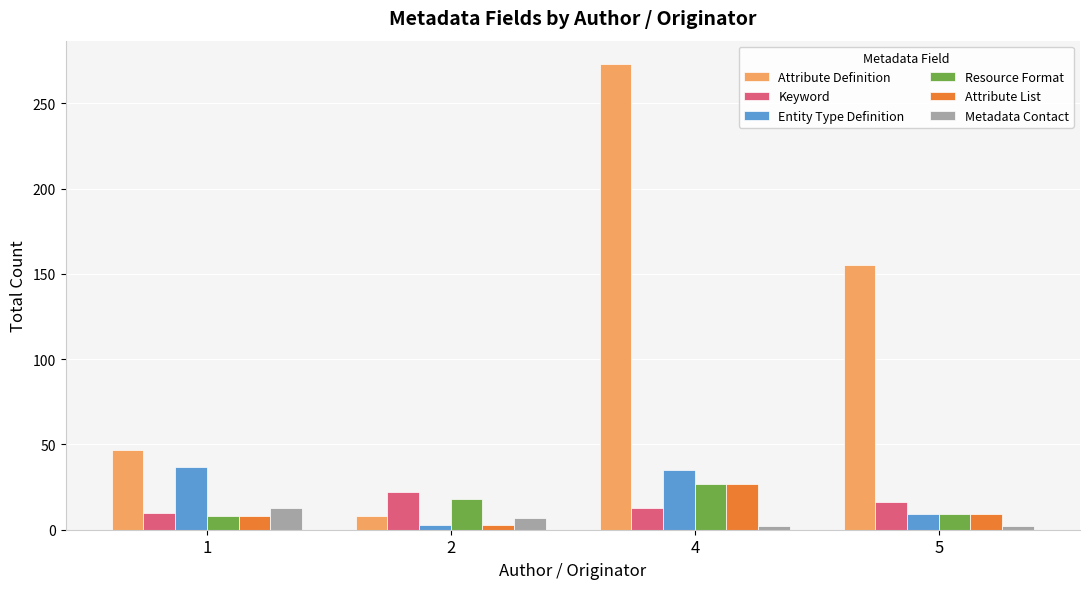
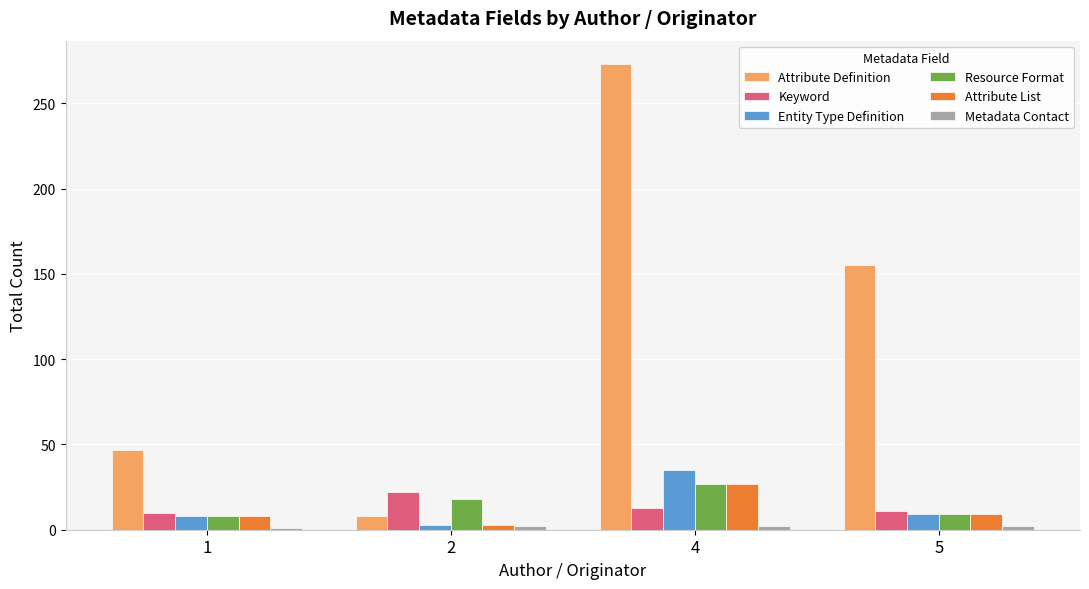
  {
    "Attribute Definition": {
      "1": 47,
      "2": 8,
      "4": 273,
      "5": 155
    },
    "Keyword": {
      "1": 10,
      "2": 22,
      "4": 13,
-     "5": 16
+     "5": 11
    },
    "Entity Type Definition": {
-     "1": 37,
+     "1": 8,
      "2": 3,
      "4": 35,
      "5": 9
    },
    "Resource Format": {
      "1": 8,
      "2": 18,
      "4": 27,
      "5": 9
    },
    "Attribute List": {
      "1": 8,
      "2": 3,
      "4": 27,
      "5": 9
    },
    "Metadata Contact": {
-     "1": 13,
-     "2": 7,
+     "1": 1,
+     "2": 2,
      "4": 2,
      "5": 2
    }
  }
